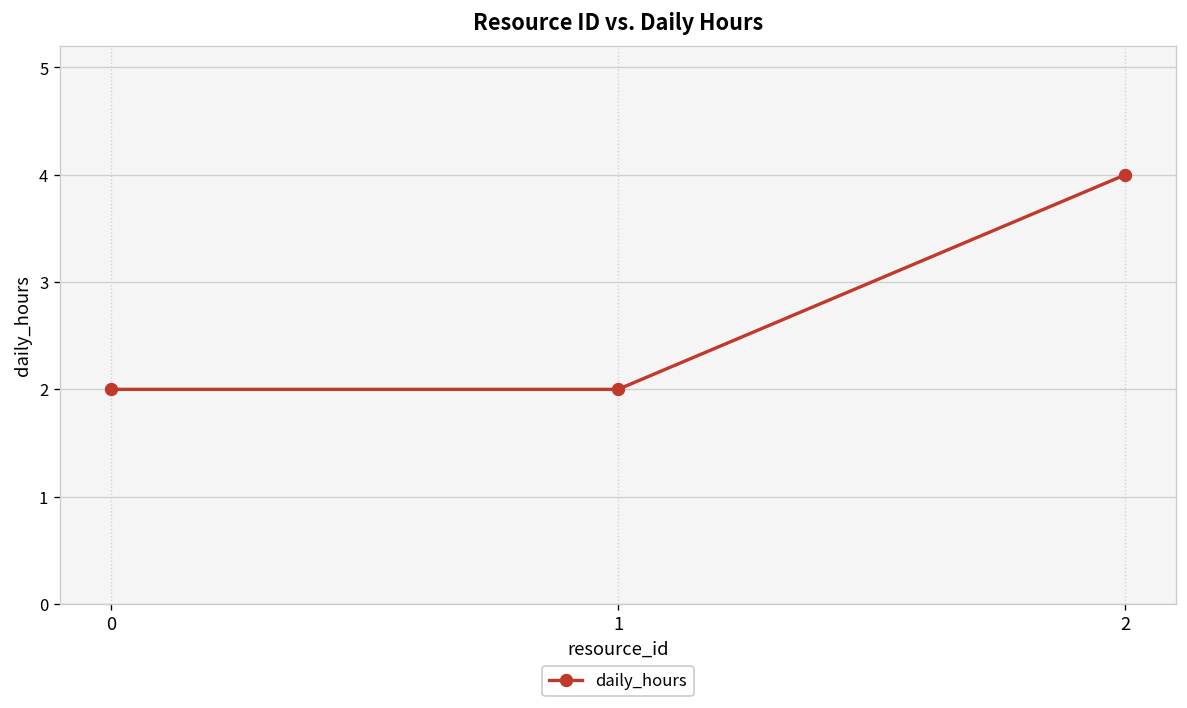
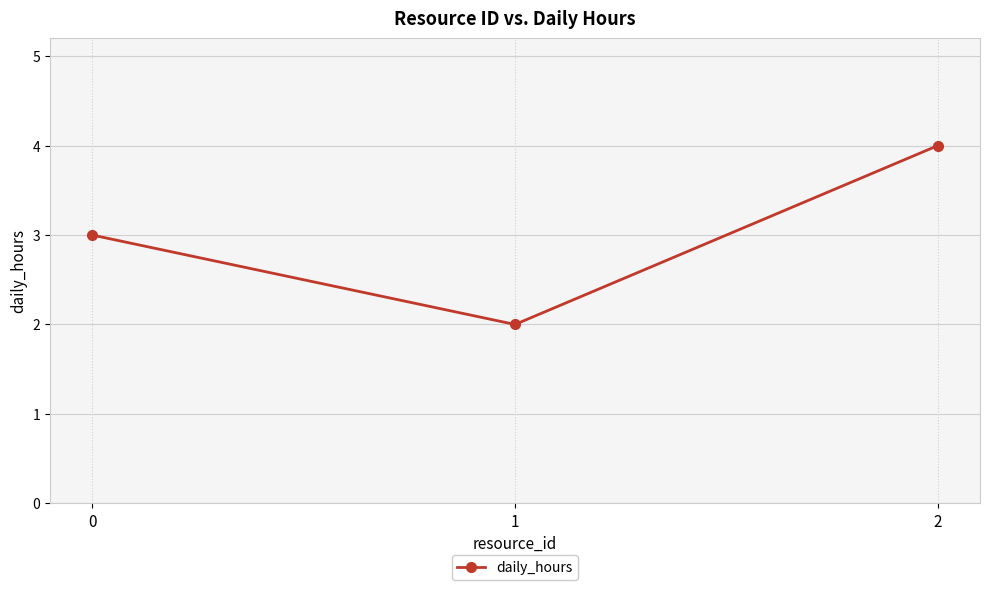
  {
-   "0": 2,
+   "0": 3,
    "1": 2,
    "2": 4
  }
